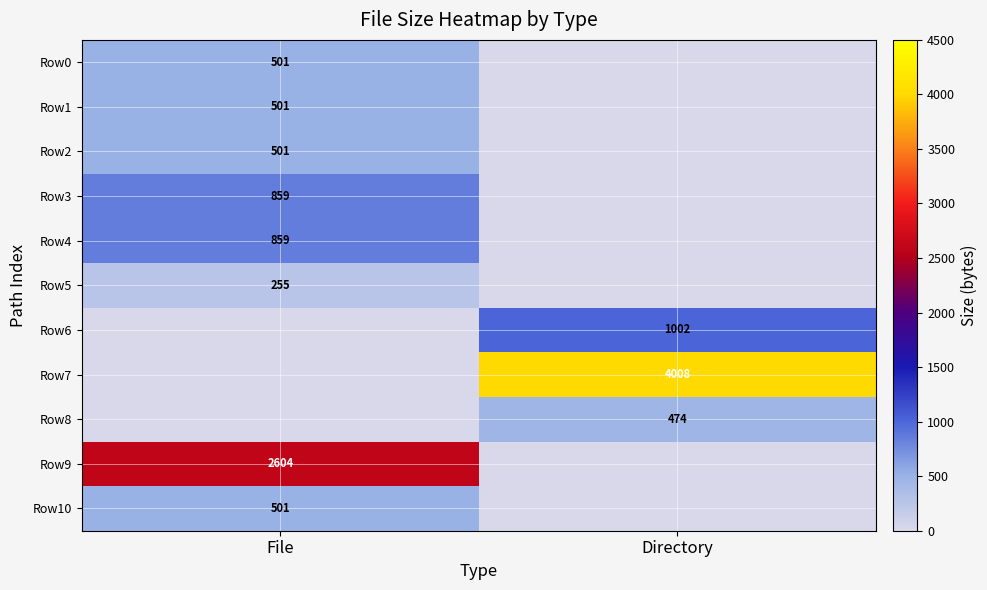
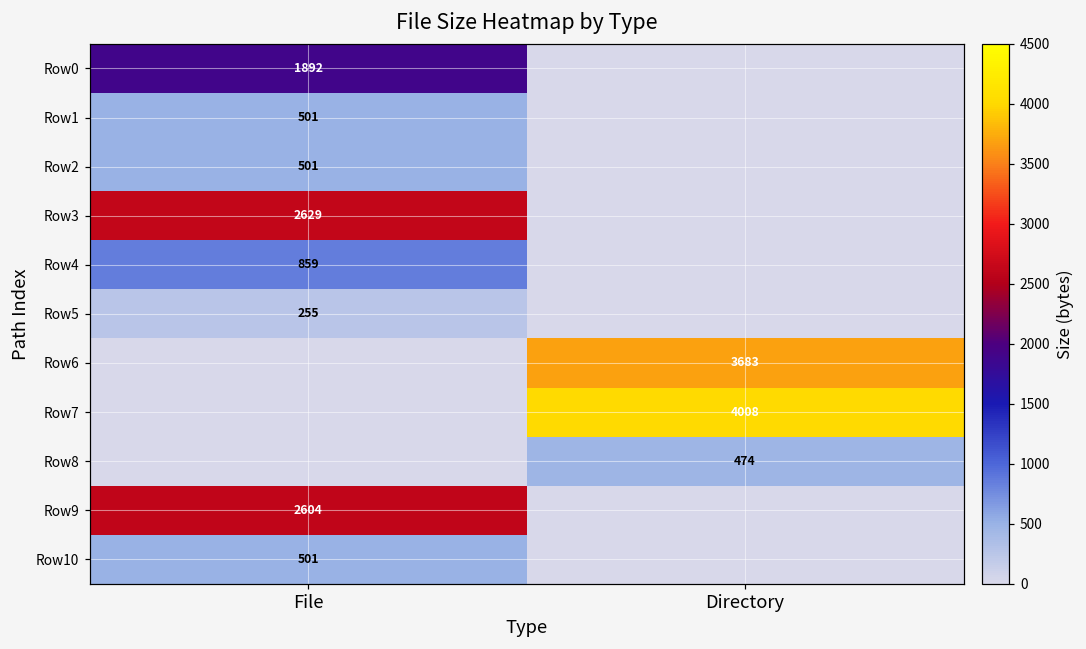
  {
    "Row0": {
-     "File": 501
+     "File": 1892
    },
    "Row1": {
      "File": 501
    },
    "Row2": {
      "File": 501
    },
    "Row3": {
-     "File": 859
+     "File": 2629
    },
    "Row4": {
      "File": 859
    },
    "Row5": {
      "File": 255
    },
    "Row6": {
-     "Directory": 1002
+     "Directory": 3683
    },
    "Row7": {
      "Directory": 4008
    },
    "Row8": {
      "Directory": 474
    },
    "Row9": {
      "File": 2604
    },
    "Row10": {
      "File": 501
    }
  }
